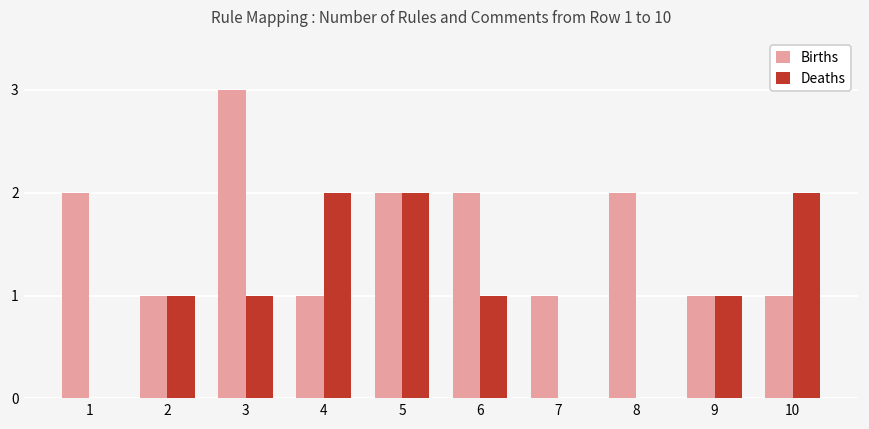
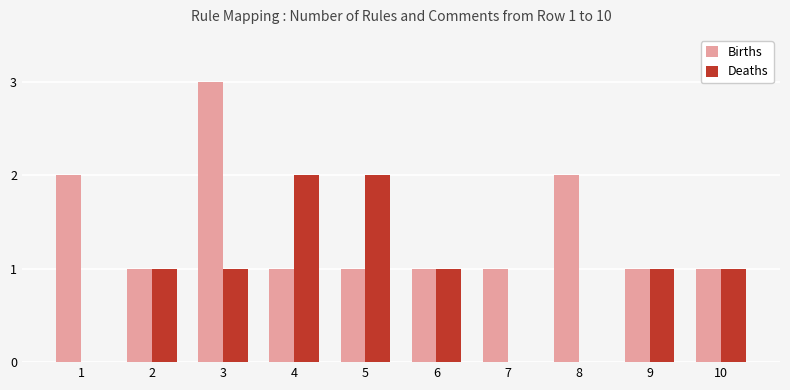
  {
    "Births": {
      "1": 2,
      "2": 1,
      "3": 3,
      "4": 1,
-     "5": 2,
-     "6": 2,
+     "5": 1,
+     "6": 1,
      "7": 1,
      "8": 2,
      "9": 1,
      "10": 1
    },
    "Deaths": {
      "1": 0,
      "2": 1,
      "3": 1,
      "4": 2,
      "5": 2,
      "6": 1,
      "7": 0,
      "8": 0,
      "9": 1,
-     "10": 2
+     "10": 1
    }
  }
